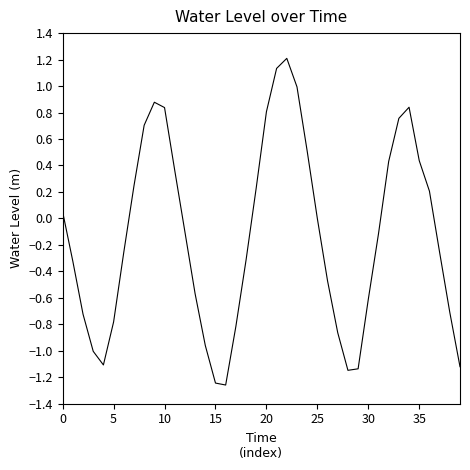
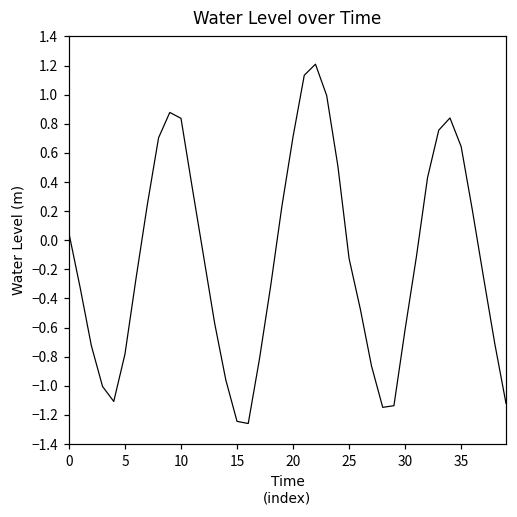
  {
    "0": 0.05,
    "5": -0.78,
    "10": 0.84,
    "15": -1.24,
-   "20": 0.81,
-   "25": 0.00,
+   "20": 0.71,
+   "25": -0.13,
    "30": -0.61,
-   "35": 0.44
+   "35": 0.64
  }
